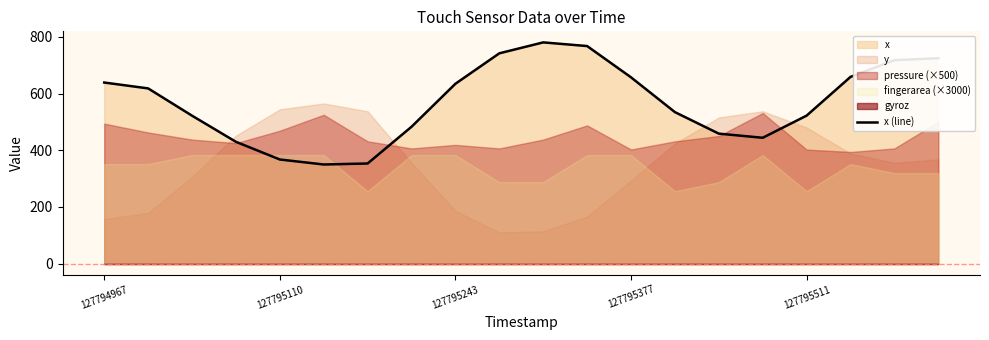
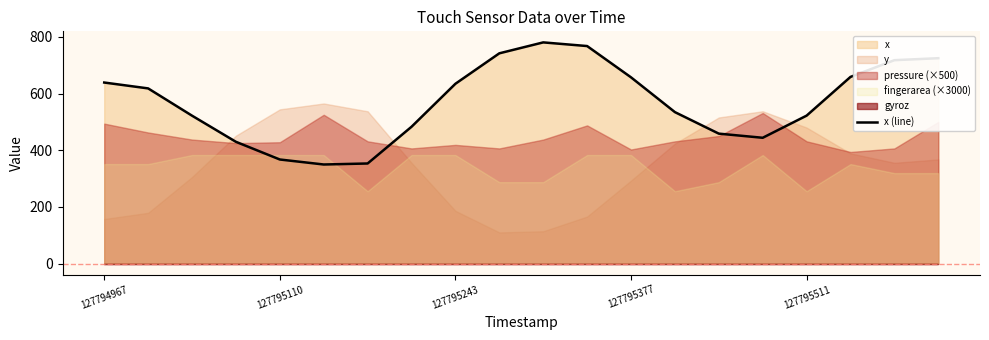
  {
    "pressure (×500)": {
      "127794967": 490,
-     "127795110": 470,
+     "127795110": 430,
      "127795243": 420,
      "127795377": 400,
-     "127795511": 400
+     "127795511": 430
    },
    "gyroz": {
      "127794967": 0,
      "127795110": 0,
      "127795243": 0,
      "127795377": 0,
      "127795511": 0
    }
  }
